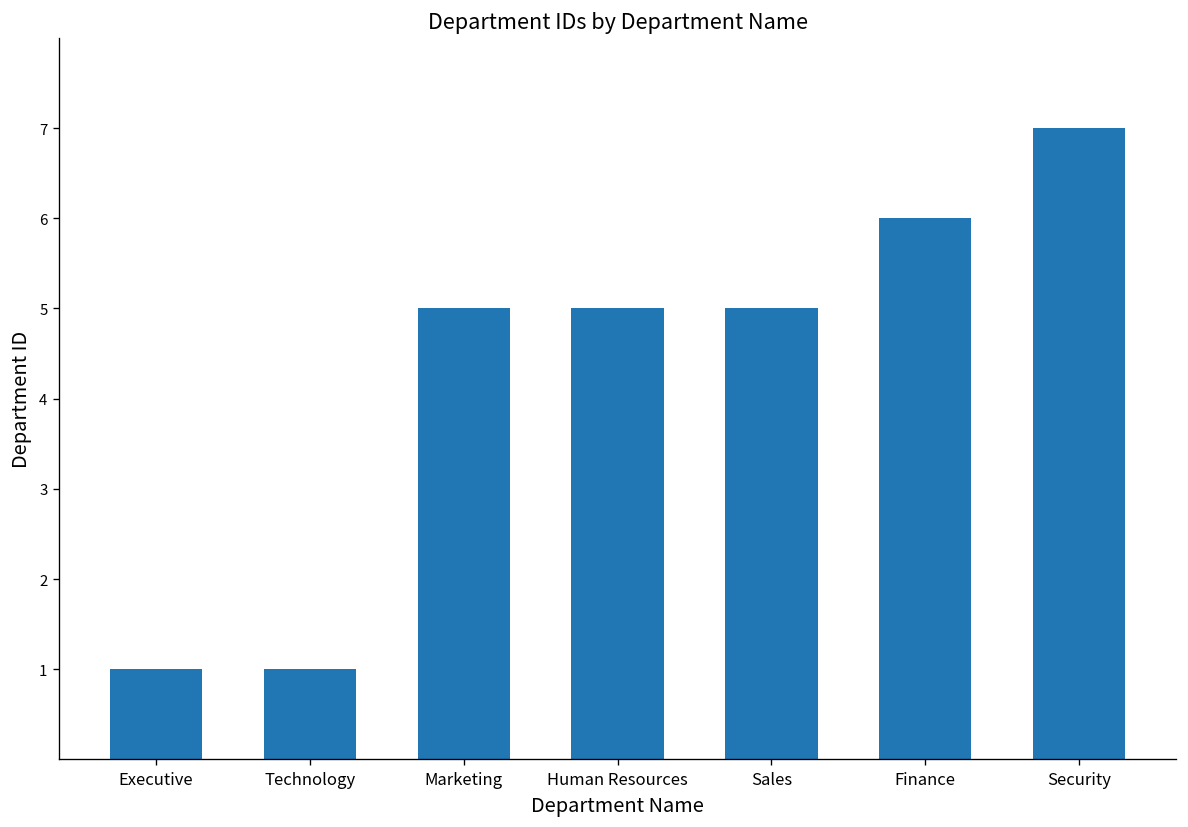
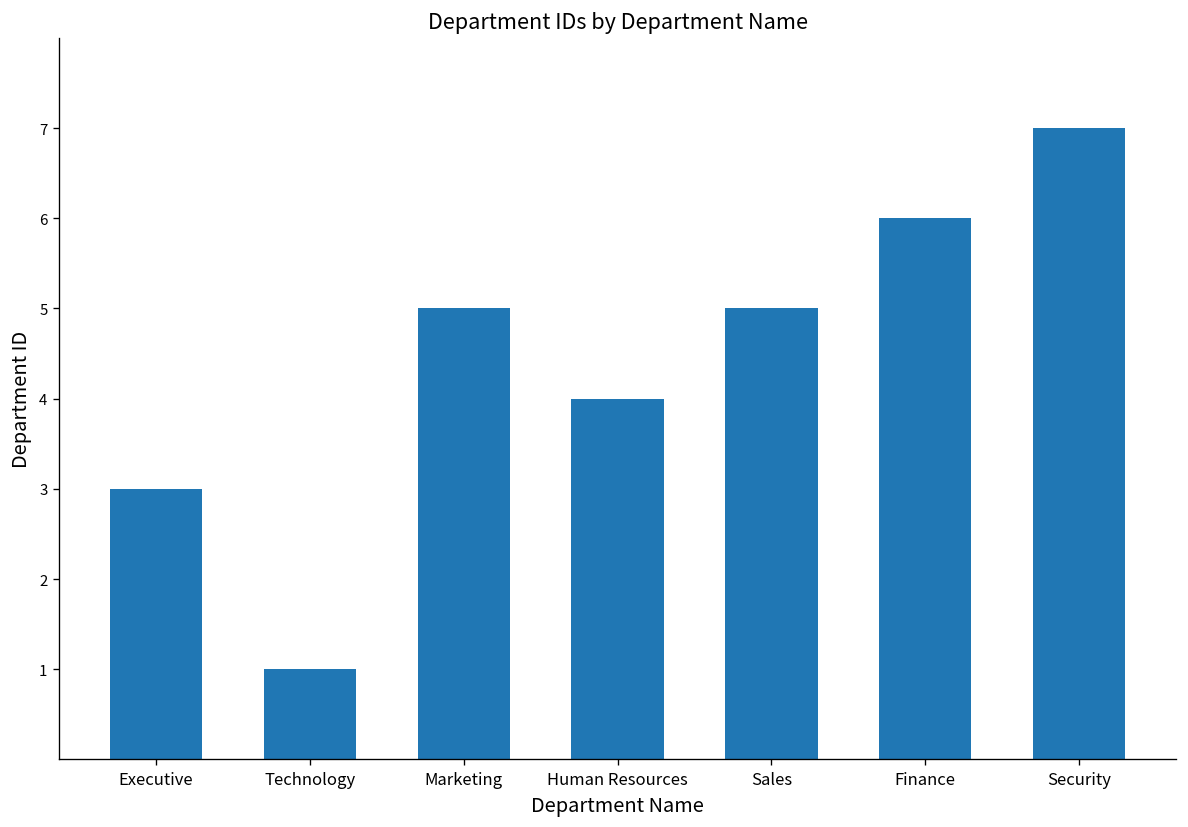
  {
-   "Executive": 1,
+   "Executive": 3,
    "Technology": 1,
    "Marketing": 5,
-   "Human Resources": 5,
+   "Human Resources": 4,
    "Sales": 5,
    "Finance": 6,
    "Security": 7
  }
